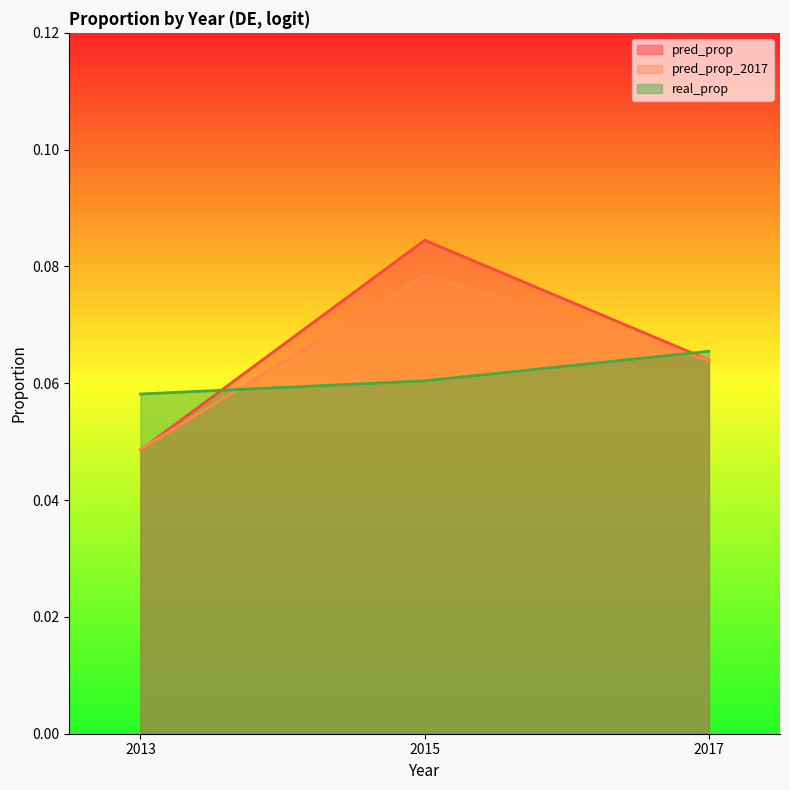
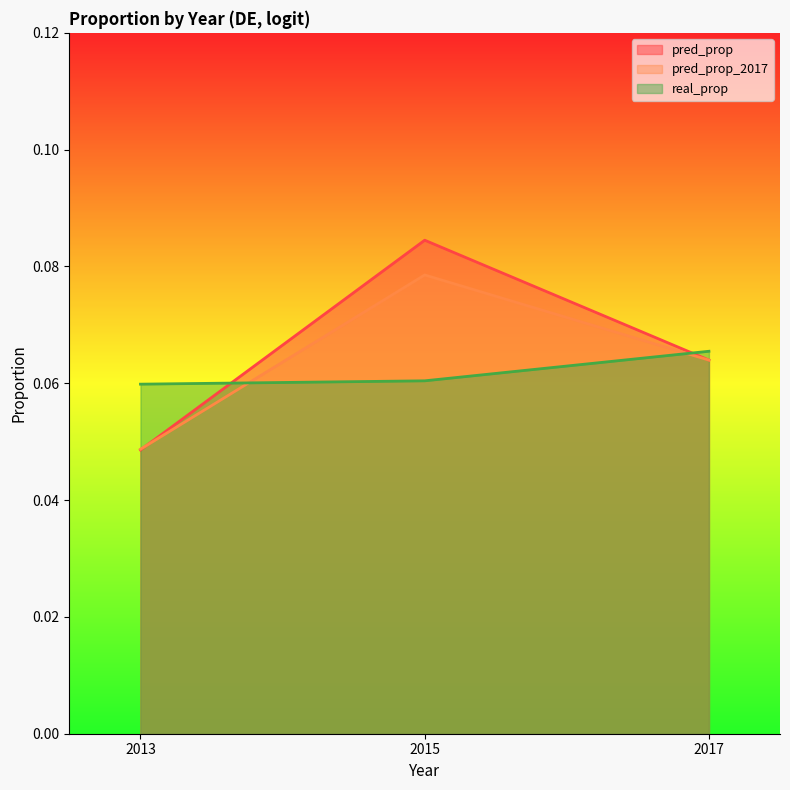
  {
    "pred_prop": {
      "2015": 0.084
    },
    "pred_prop_2017": {
      "2015": 0.079
    },
    "real_prop": {
-     "2013": 0.058,
+     "2013": 0.060,
      "2015": 0.060,
      "2017": 0.065
    }
  }
